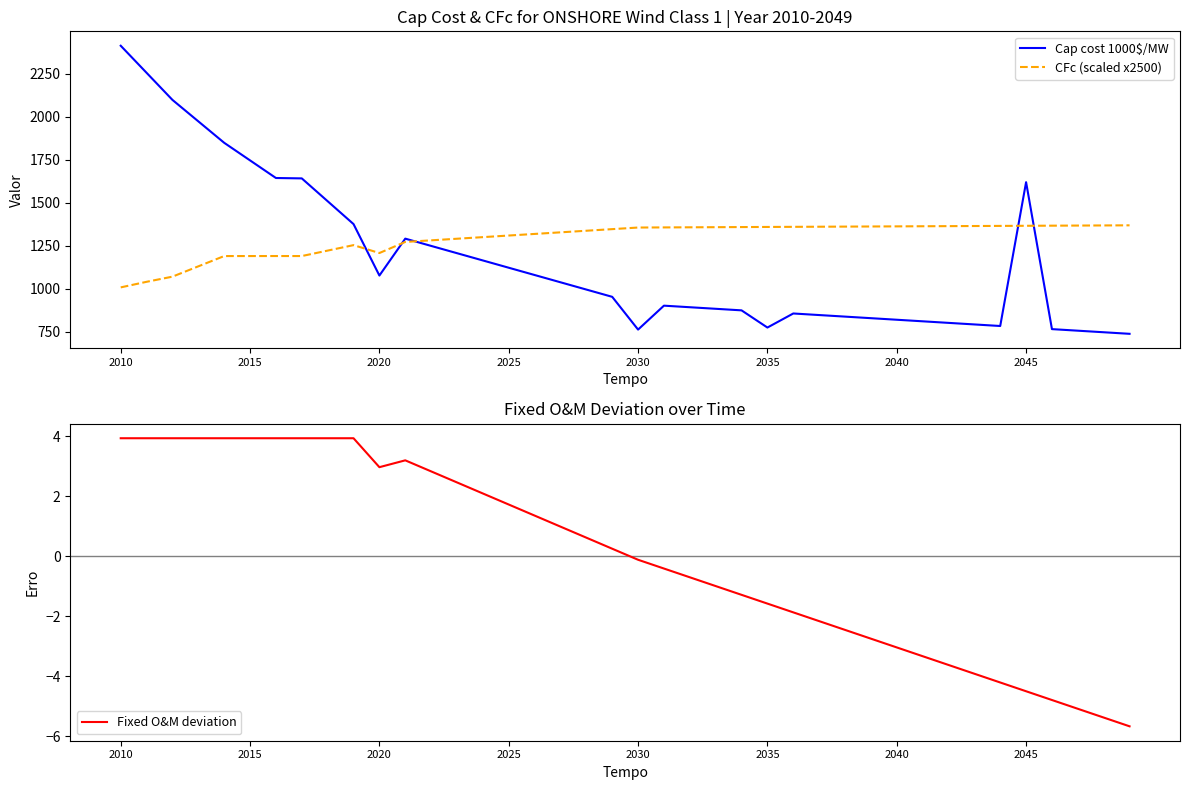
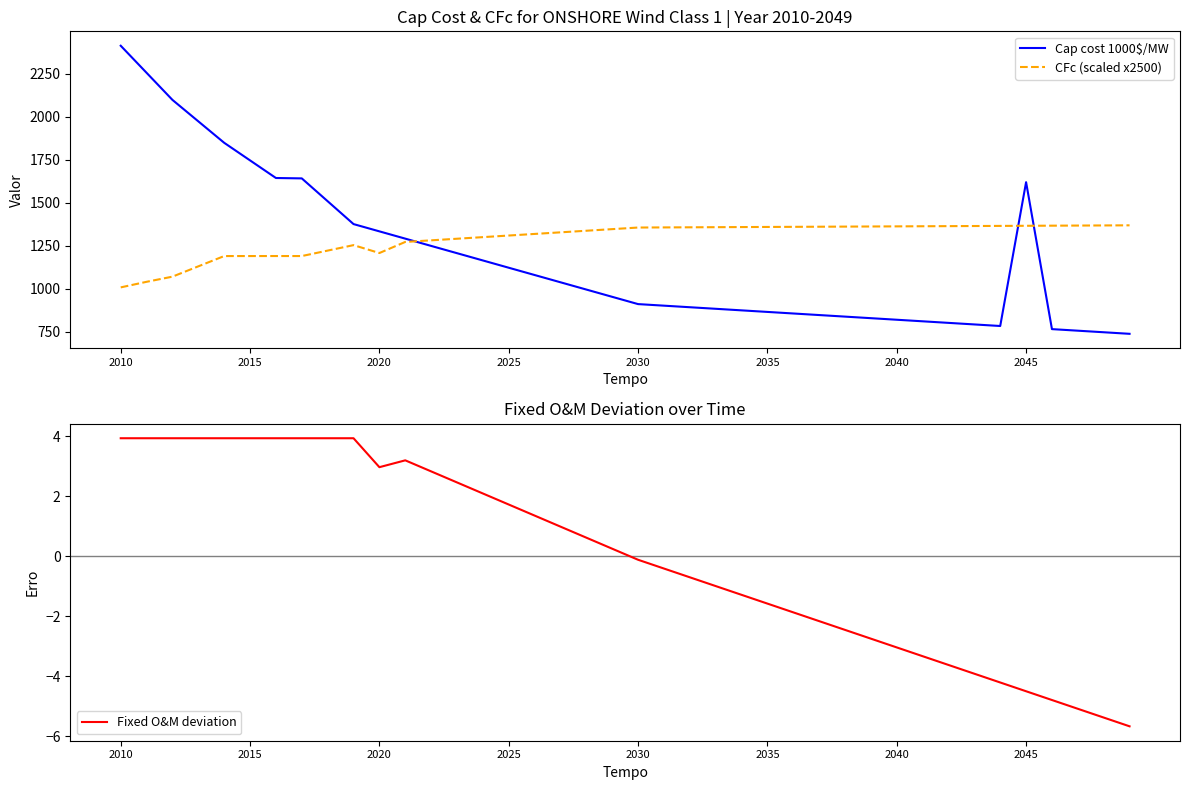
  {
    "Cap Cost & CFc for ONSHORE Wind Class 1 | Year 2010-2049": {
      "Cap cost 1000$/MW": {
        "2010": 2410,
        "2015": 1750,
-       "2020": 1080,
+       "2020": 1330,
        "2025": 1120,
-       "2030": 760,
-       "2035": 770,
+       "2030": 910,
+       "2035": 860,
        "2040": 820,
        "2045": 1620
      },
      "CFc (scaled x2500)": {
        "2010": 1010,
        "2015": 1190,
        "2020": 1210,
        "2025": 1310,
        "2030": 1360,
        "2035": 1360,
        "2040": 1360,
        "2045": 1370
      }
    },
    "Fixed O&M Deviation over Time": {
      "2010": 3.9,
      "2015": 3.9,
      "2020": 3.0,
      "2025": 1.7,
      "2030": -0.1,
      "2035": -1.6,
      "2040": -3.0,
      "2045": -4.5
    }
  }
